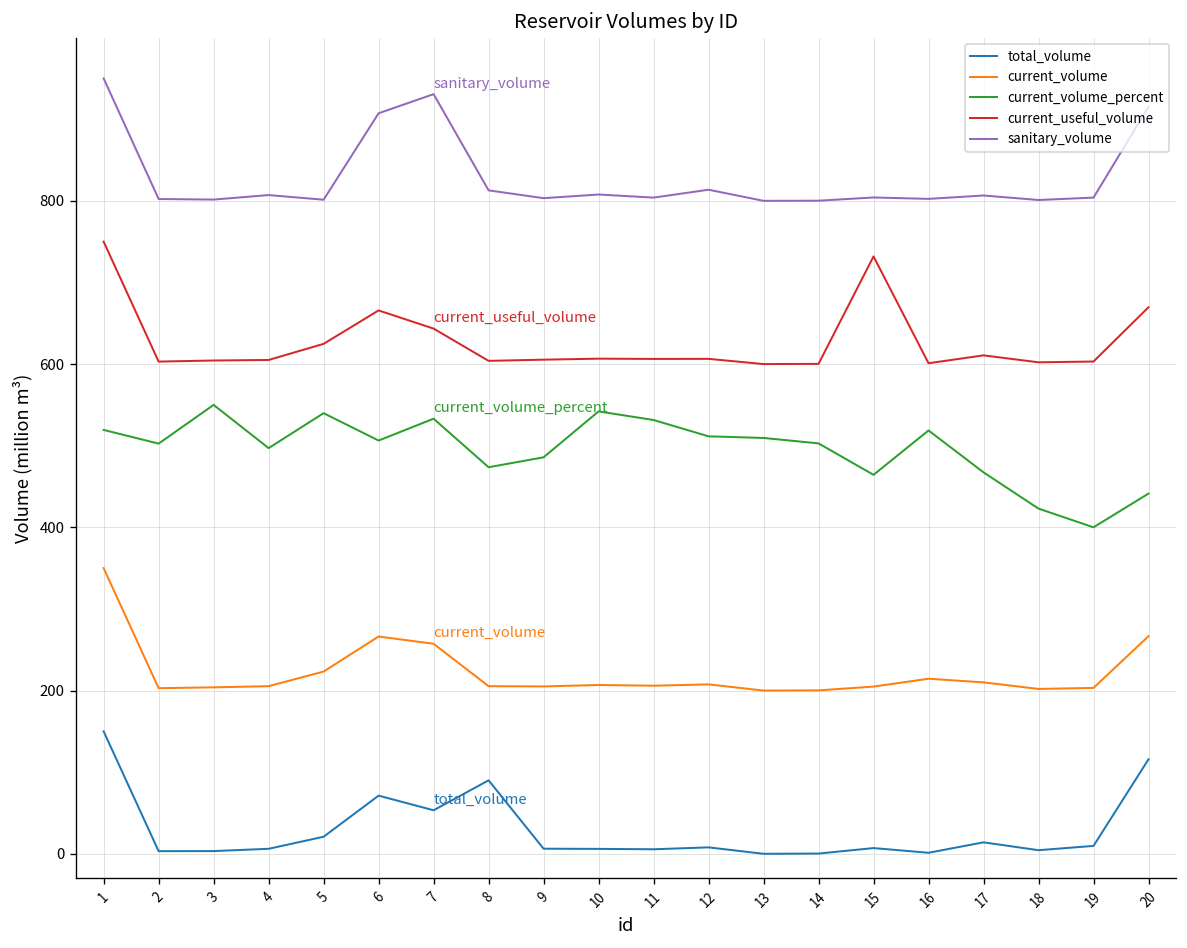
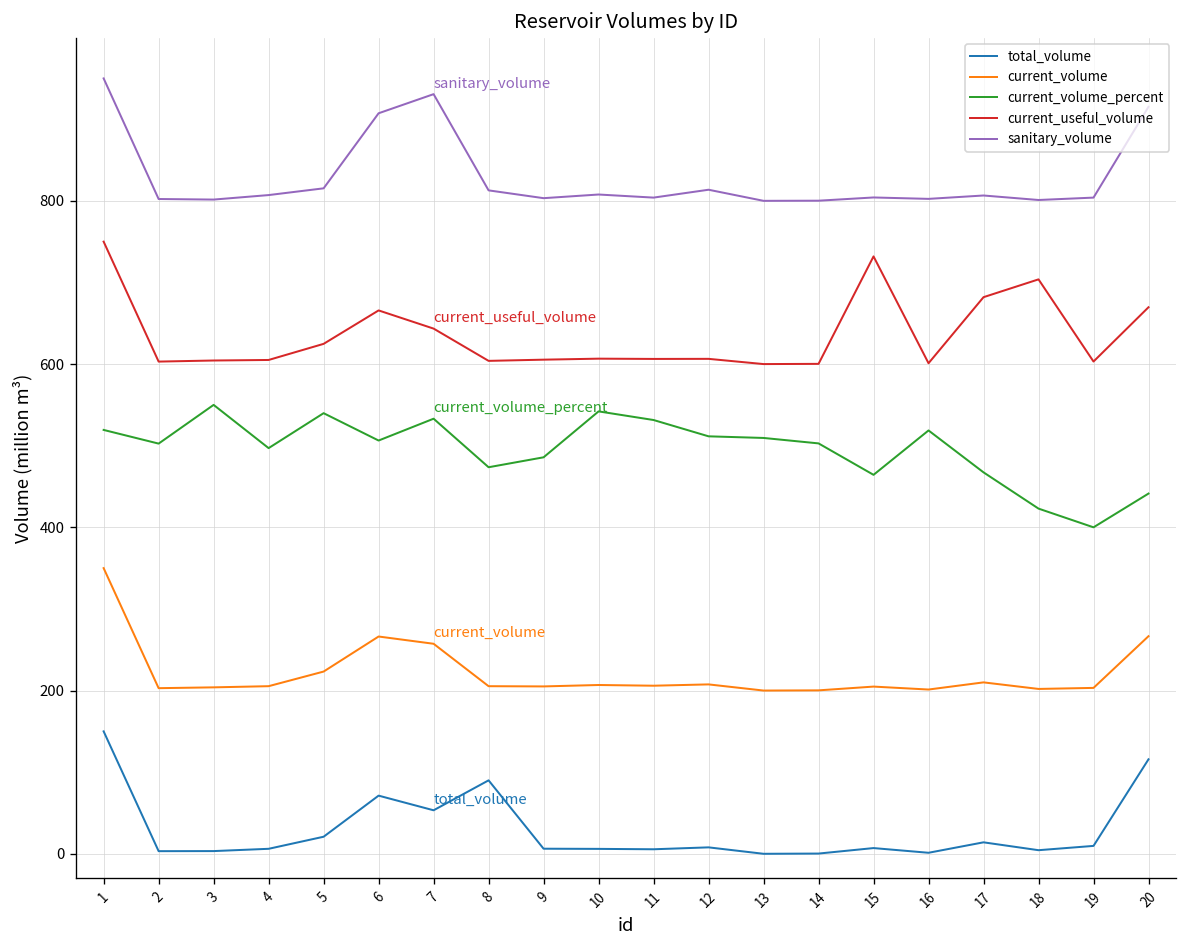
  {
    "total_volume": {
      "1": 150,
      "2": 0,
      "3": 0,
      "4": 10,
      "5": 20,
      "6": 70,
      "7": 50,
      "8": 90,
      "9": 10,
      "10": 10,
      "11": 10,
      "12": 10,
      "13": 0,
      "14": 0,
      "15": 10,
      "16": 0,
      "17": 10,
      "18": 0,
      "19": 10,
      "20": 120
    },
    "current_volume": {
      "1": 350,
      "2": 200,
      "3": 200,
      "4": 210,
      "5": 220,
      "6": 270,
      "7": 260,
      "8": 210,
      "9": 210,
      "10": 210,
      "11": 210,
      "12": 210,
      "13": 200,
      "14": 200,
      "15": 200,
-     "16": 210,
+     "16": 200,
      "17": 210,
      "18": 200,
      "19": 200,
      "20": 270
    },
    "current_volume_percent": {
      "1": 520,
      "2": 500,
      "3": 550,
      "4": 500,
      "5": 540,
      "6": 510,
      "7": 530,
      "8": 470,
      "9": 490,
      "10": 540,
      "11": 530,
      "12": 510,
      "13": 510,
      "14": 500,
      "15": 460,
      "16": 520,
      "17": 470,
      "18": 420,
      "19": 400,
      "20": 440
    },
    "current_useful_volume": {
      "1": 750,
      "2": 600,
      "3": 600,
      "4": 610,
      "5": 620,
      "6": 670,
      "7": 640,
      "8": 600,
      "9": 610,
      "10": 610,
      "11": 610,
      "12": 610,
      "13": 600,
      "14": 600,
      "15": 730,
      "16": 600,
-     "17": 610,
-     "18": 600,
+     "17": 680,
+     "18": 700,
      "19": 600,
      "20": 670
    },
    "sanitary_volume": {
      "1": 950,
      "2": 800,
      "3": 800,
      "4": 810,
-     "5": 800,
+     "5": 820,
      "6": 910,
      "7": 930,
      "8": 810,
      "9": 800,
      "10": 810,
      "11": 800,
      "12": 810,
      "13": 800,
      "14": 800,
      "15": 800,
      "16": 800,
      "17": 810,
      "18": 800,
      "19": 800
    }
  }
